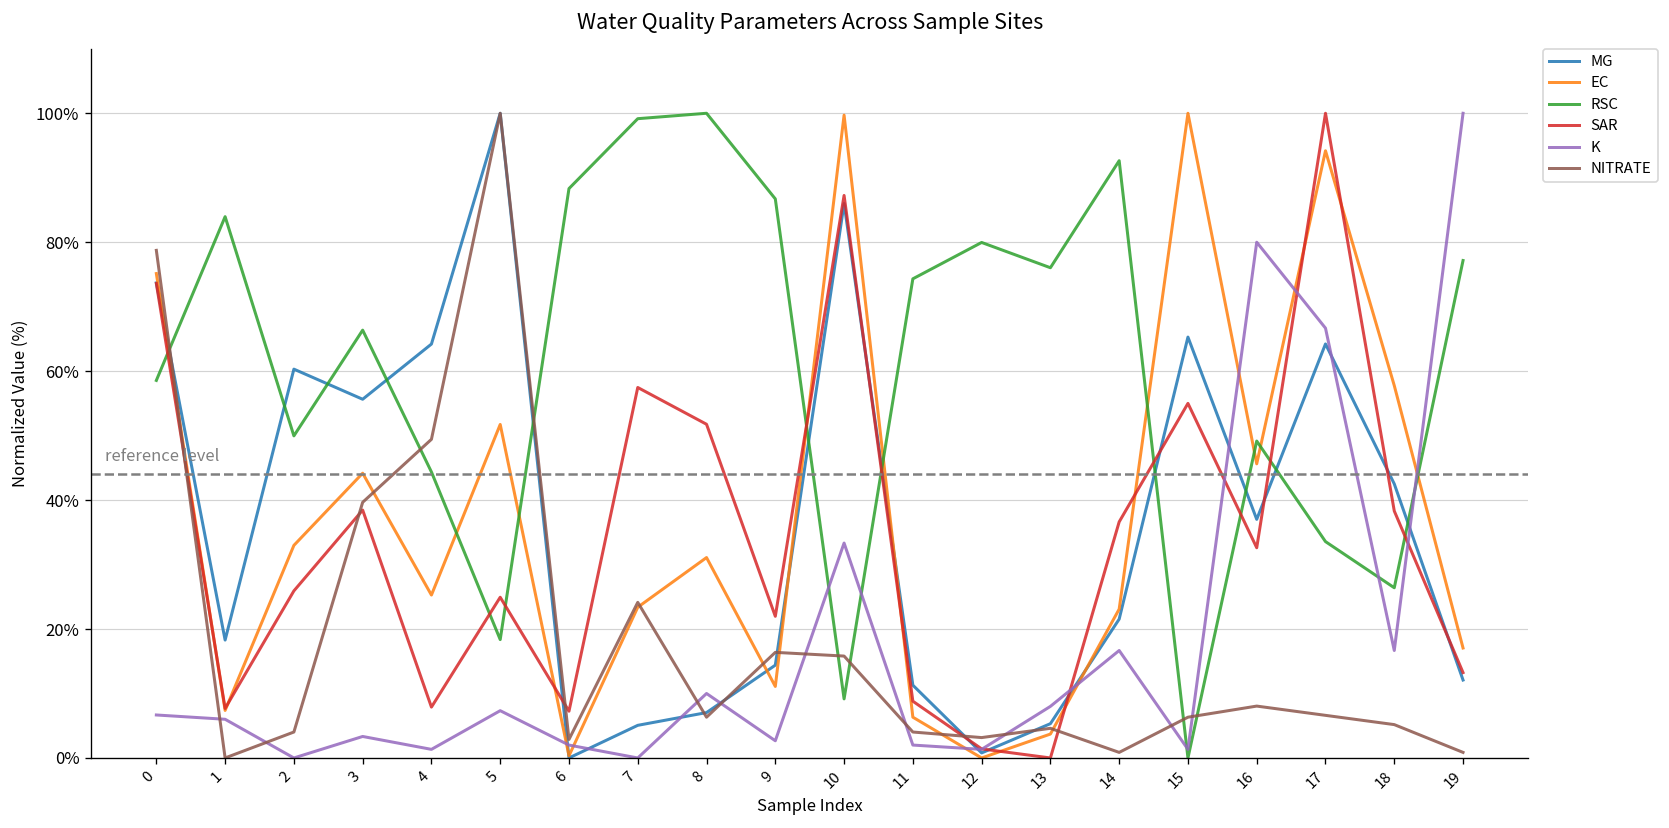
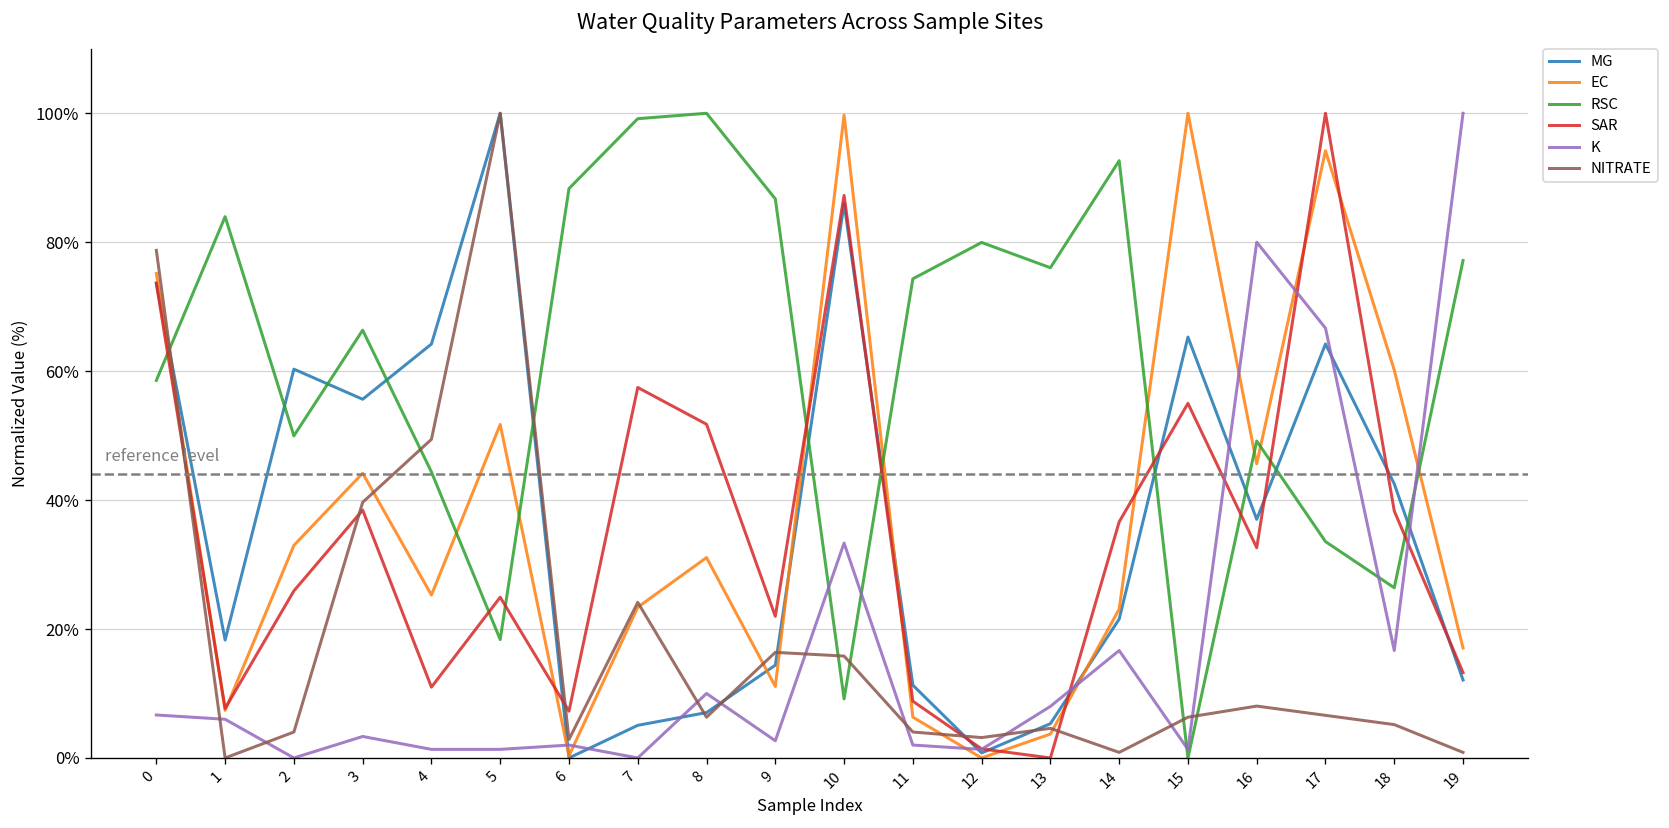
  {
    "MG": {
      "1": "18%",
      "2": "60%",
      "3": "56%",
      "4": "64%",
      "7": "5%",
      "8": "7%",
      "9": "14%",
      "10": "86%",
      "11": "11%",
      "12": "1%",
      "13": "5%",
      "14": "22%",
      "15": "65%",
      "16": "37%",
      "17": "64%",
      "18": "43%",
      "19": "12%"
    },
    "EC": {
      "0": "75%",
      "2": "33%",
      "3": "44%",
      "4": "25%",
      "5": "52%",
      "7": "23%",
      "8": "31%",
      "9": "11%",
      "10": "100%",
      "11": "6%",
      "12": "0%",
      "13": "4%",
      "14": "23%",
      "15": "100%",
      "16": "46%",
      "17": "94%",
-     "18": "58%",
+     "18": "60%",
      "19": "17%"
    },
    "RSC": {
      "0": "59%",
      "1": "84%",
      "2": "50%",
      "3": "66%",
      "4": "44%",
      "5": "18%",
      "6": "88%",
      "7": "99%",
      "8": "100%",
      "9": "87%",
      "10": "9%",
      "11": "74%",
      "12": "80%",
      "13": "76%",
      "14": "93%",
      "15": "0%",
      "16": "49%",
      "17": "34%",
      "18": "26%",
      "19": "77%"
    },
    "SAR": {
      "2": "26%",
      "3": "38%",
-     "4": "8%",
+     "4": "11%",
      "5": "25%",
      "6": "7%",
      "7": "57%",
      "8": "52%",
      "9": "22%",
      "10": "87%",
      "11": "9%",
      "13": "0%",
      "14": "37%",
      "15": "55%",
      "16": "33%",
      "17": "100%",
      "18": "38%",
      "19": "13%"
    },
    "K": {
      "0": "7%",
      "1": "6%",
      "2": "0%",
      "3": "3%",
      "4": "1%",
-     "5": "7%",
+     "5": "1%",
      "6": "2%",
      "7": "0%",
      "8": "10%",
      "9": "3%",
      "10": "33%",
      "11": "2%",
      "13": "8%",
      "14": "17%",
      "15": "1%",
      "16": "80%",
      "17": "67%",
      "18": "17%",
      "19": "100%"
    },
    "NITRATE": {
      "0": "79%",
      "1": "0%",
      "2": "4%",
      "3": "40%",
      "4": "49%",
      "6": "3%",
      "7": "24%",
      "8": "6%",
      "9": "16%",
      "10": "16%",
      "11": "4%",
      "12": "3%",
      "13": "5%",
      "14": "1%",
      "15": "6%",
      "16": "8%",
      "17": "7%",
      "18": "5%",
      "19": "1%"
    }
  }
